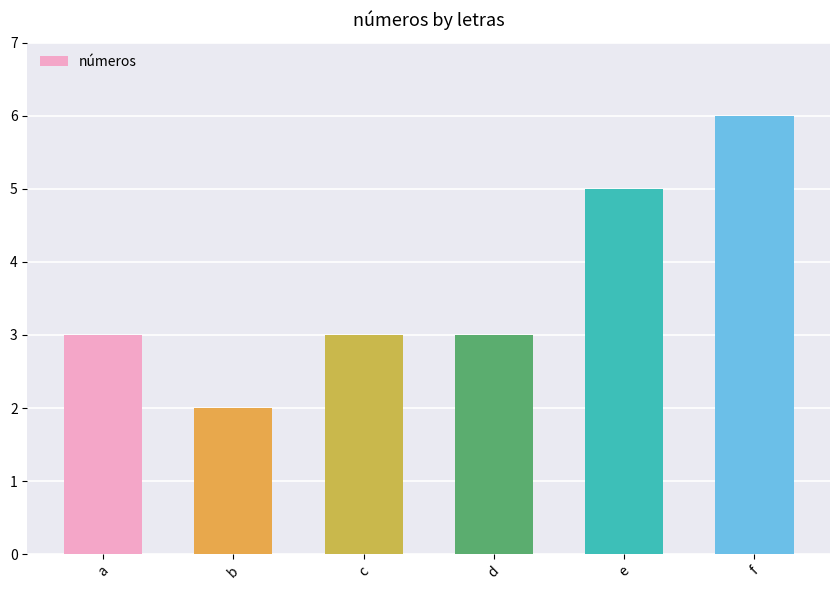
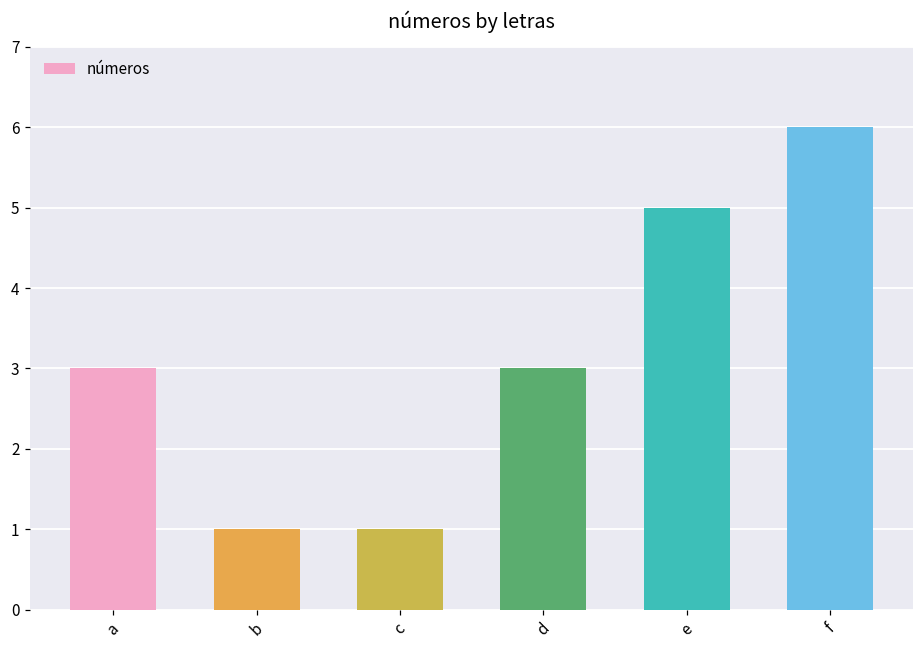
  {
    "a": 3,
-   "b": 2,
-   "c": 3,
+   "b": 1,
+   "c": 1,
    "d": 3,
    "e": 5,
    "f": 6
  }
